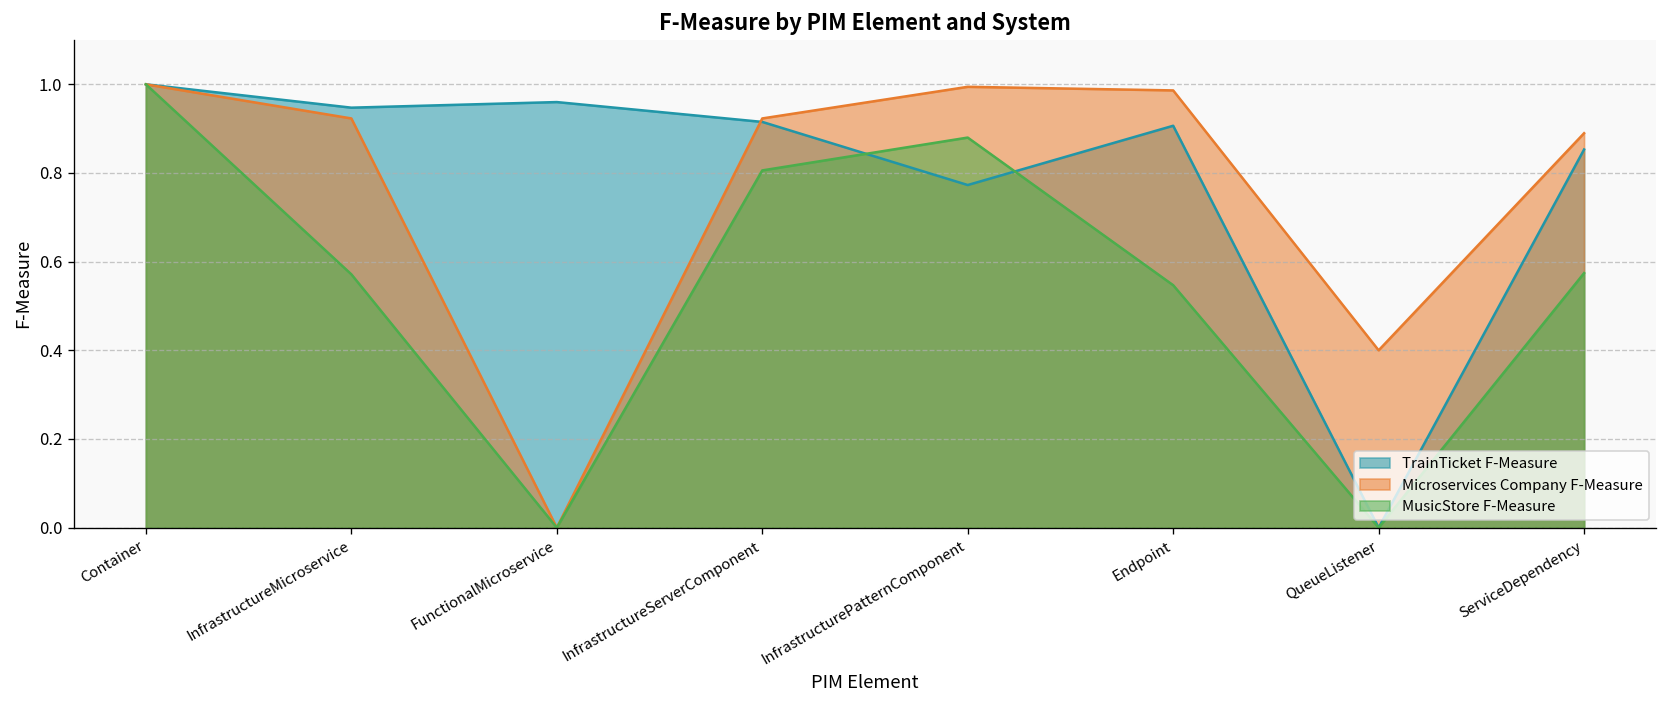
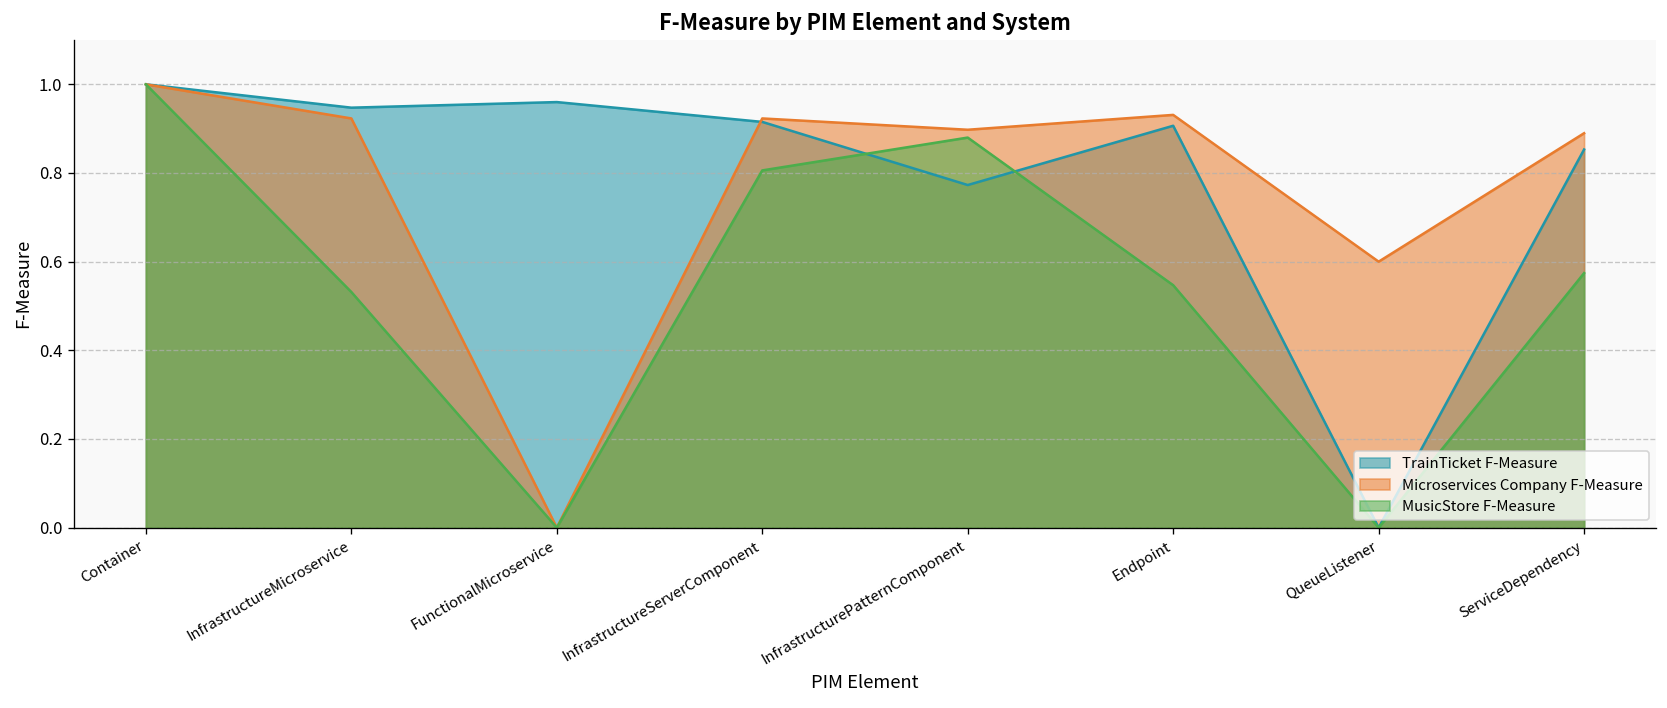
  {
    "TrainTicket F-Measure": {
      "InfrastructureMicroservice": 0.95,
      "FunctionalMicroservice": 0.96,
      "InfrastructureServerComponent": 0.92,
      "InfrastructurePatternComponent": 0.77,
      "Endpoint": 0.91,
      "ServiceDependency": 0.85
    },
    "Microservices Company F-Measure": {
      "InfrastructureMicroservice": 0.92,
      "InfrastructureServerComponent": 0.92,
-     "InfrastructurePatternComponent": 0.99,
-     "Endpoint": 0.99,
-     "QueueListener": 0.4,
+     "InfrastructurePatternComponent": 0.90,
+     "Endpoint": 0.93,
+     "QueueListener": 0.6,
      "ServiceDependency": 0.89
    },
    "MusicStore F-Measure": {
-     "InfrastructureMicroservice": 0.57,
+     "InfrastructureMicroservice": 0.53,
      "InfrastructureServerComponent": 0.81,
      "InfrastructurePatternComponent": 0.88,
      "Endpoint": 0.55,
      "ServiceDependency": 0.57
    }
  }
